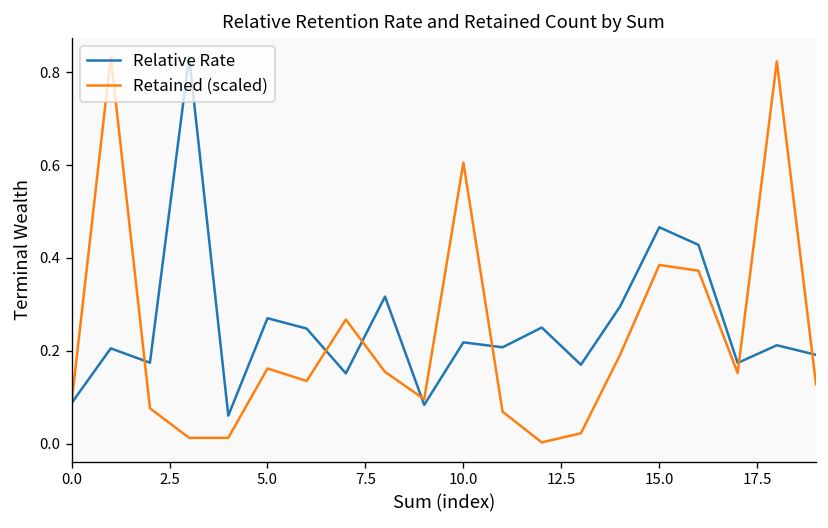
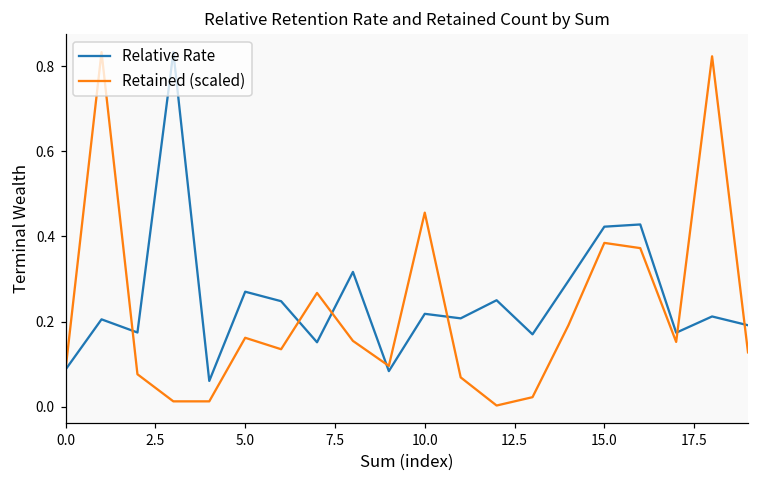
  {
    "Relative Rate": {
      "5.0": 0.27,
      "10.0": 0.22,
-     "15.0": 0.47
+     "15.0": 0.42
    },
    "Retained (scaled)": {
      "5.0": 0.16,
-     "10.0": 0.61,
+     "10.0": 0.46,
      "15.0": 0.38
    }
  }
